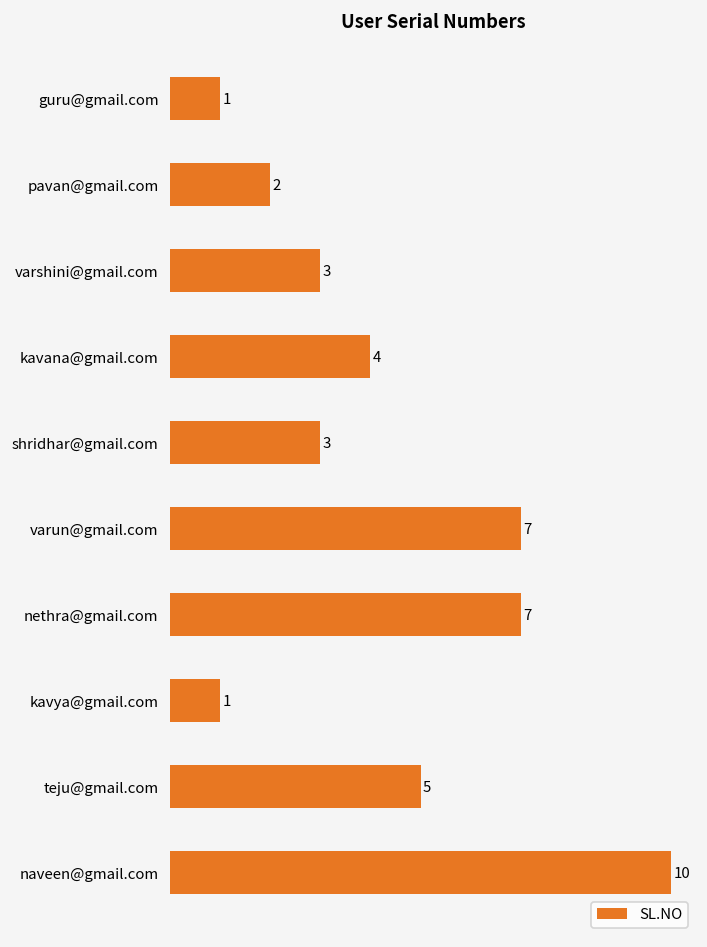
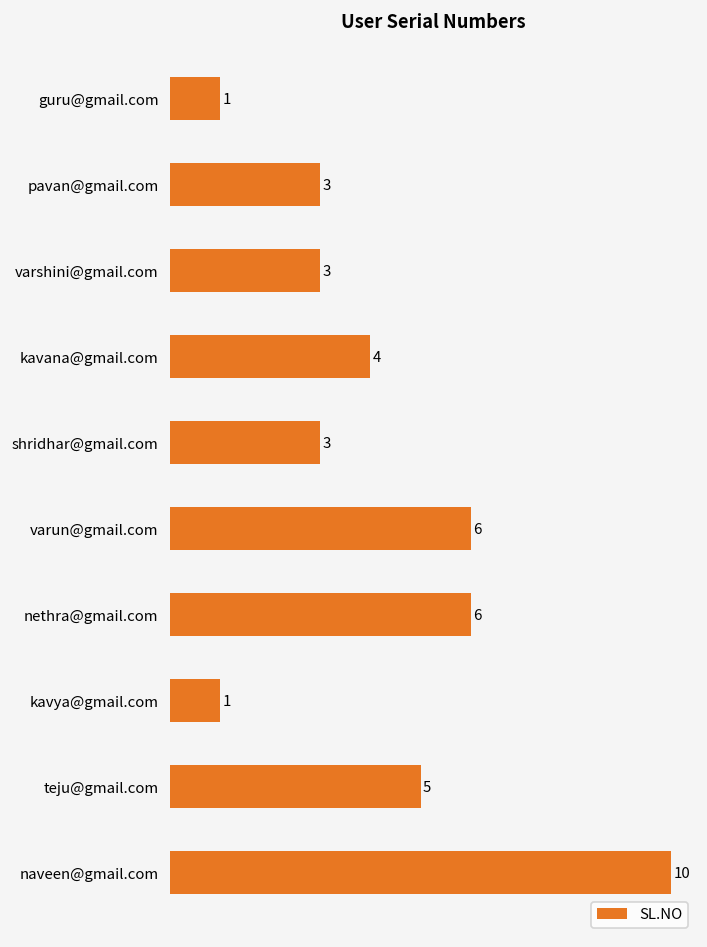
  {
    "guru@gmail.com": 1,
-   "pavan@gmail.com": 2,
+   "pavan@gmail.com": 3,
    "varshini@gmail.com": 3,
    "kavana@gmail.com": 4,
    "shridhar@gmail.com": 3,
-   "varun@gmail.com": 7,
-   "nethra@gmail.com": 7,
+   "varun@gmail.com": 6,
+   "nethra@gmail.com": 6,
    "kavya@gmail.com": 1,
    "teju@gmail.com": 5,
    "naveen@gmail.com": 10
  }
